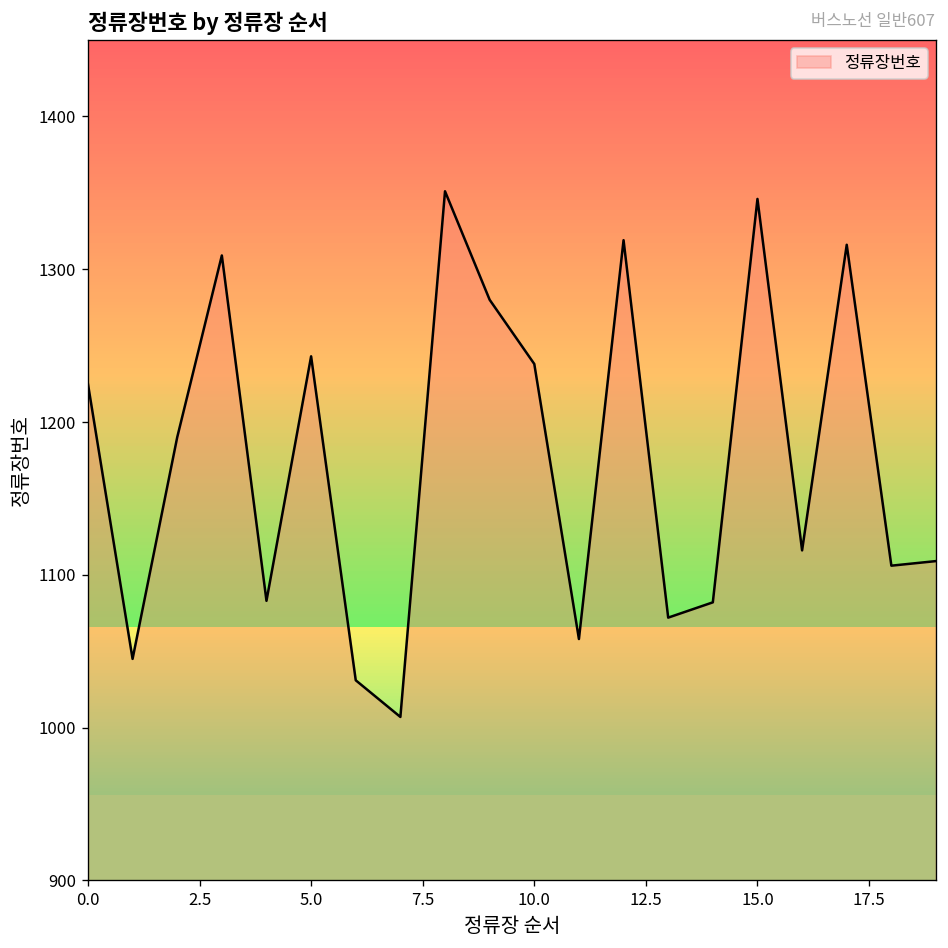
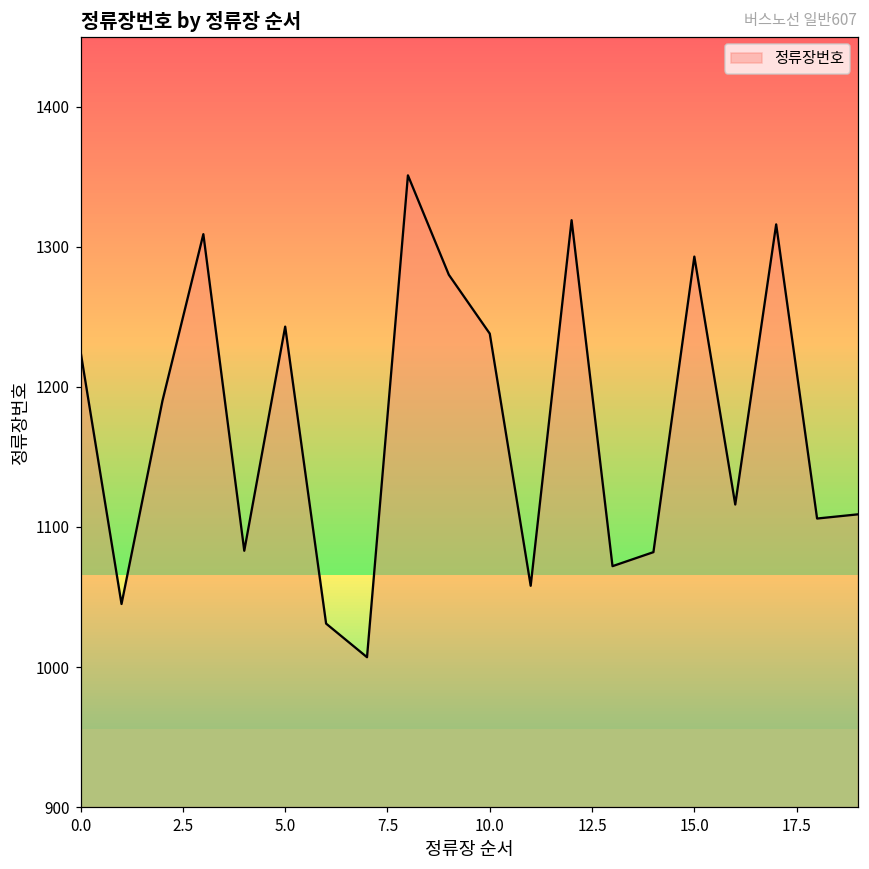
  {
    "0.0": 1225,
    "5.0": 1243,
    "10.0": 1238,
-   "15.0": 1346
+   "15.0": 1293
  }
